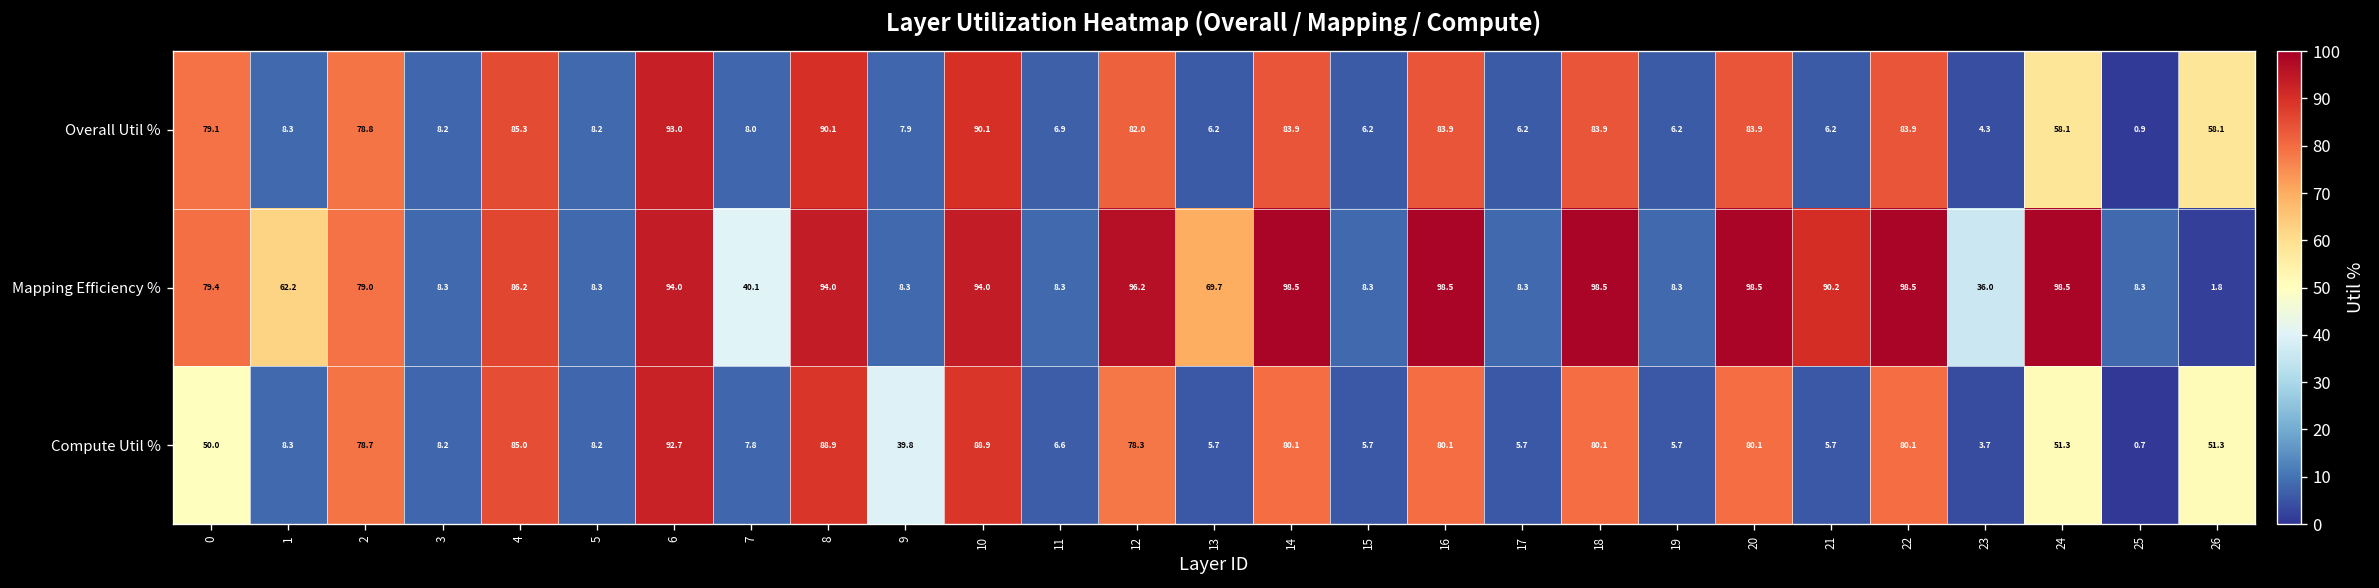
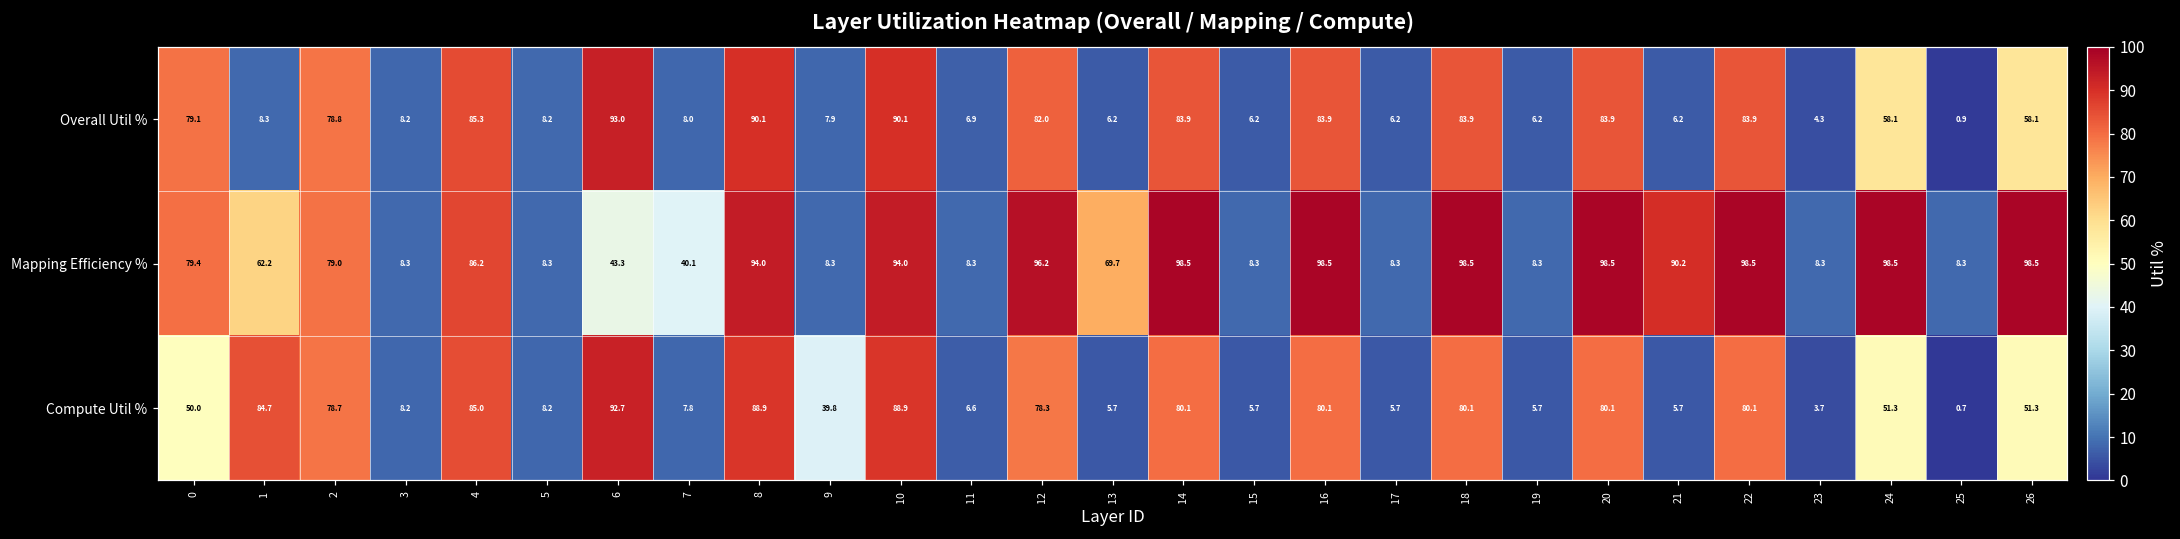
  {
    "Overall Util %": {
      "0": 79.1,
      "1": 8.3,
      "2": 78.8,
      "3": 8.2,
      "4": 85.3,
      "5": 8.2,
      "6": 93.0,
      "7": 8.0,
      "8": 90.1,
      "9": 7.9,
      "10": 90.1,
      "11": 6.9,
      "12": 82.0,
      "13": 6.2,
      "14": 83.9,
      "15": 6.2,
      "16": 83.9,
      "17": 6.2,
      "18": 83.9,
      "19": 6.2,
      "20": 83.9,
      "21": 6.2,
      "22": 83.9,
      "23": 4.3,
      "24": 58.1,
      "25": 0.9,
      "26": 58.1
    },
    "Mapping Efficiency %": {
      "0": 79.4,
      "1": 62.2,
      "2": 79.0,
      "3": 8.3,
      "4": 86.2,
      "5": 8.3,
-     "6": 94.0,
+     "6": 43.3,
      "7": 40.1,
      "8": 94.0,
      "9": 8.3,
      "10": 94.0,
      "11": 8.3,
      "12": 96.2,
      "13": 69.7,
      "14": 98.5,
      "15": 8.3,
      "16": 98.5,
      "17": 8.3,
      "18": 98.5,
      "19": 8.3,
      "20": 98.5,
      "21": 90.2,
      "22": 98.5,
-     "23": 36.0,
+     "23": 8.3,
      "24": 98.5,
      "25": 8.3,
-     "26": 1.8
+     "26": 98.5
    },
    "Compute Util %": {
      "0": 50.0,
-     "1": 8.3,
+     "1": 84.7,
      "2": 78.7,
      "3": 8.2,
      "4": 85.0,
      "5": 8.2,
      "6": 92.7,
      "7": 7.8,
      "8": 88.9,
      "9": 39.8,
      "10": 88.9,
      "11": 6.6,
      "12": 78.3,
      "13": 5.7,
      "14": 80.1,
      "15": 5.7,
      "16": 80.1,
      "17": 5.7,
      "18": 80.1,
      "19": 5.7,
      "20": 80.1,
      "21": 5.7,
      "22": 80.1,
      "23": 3.7,
      "24": 51.3,
      "25": 0.7,
      "26": 51.3
    }
  }
